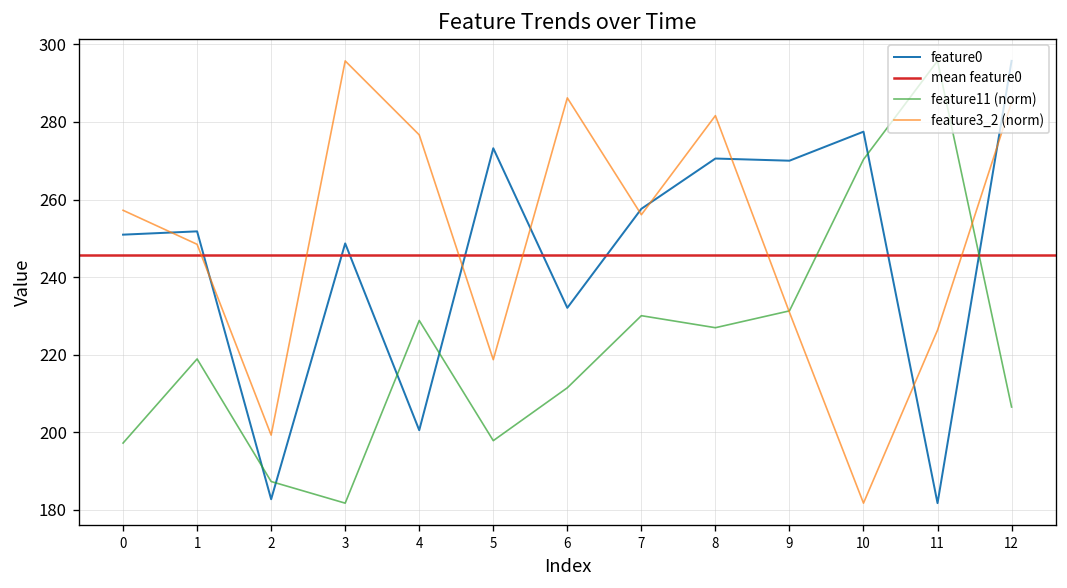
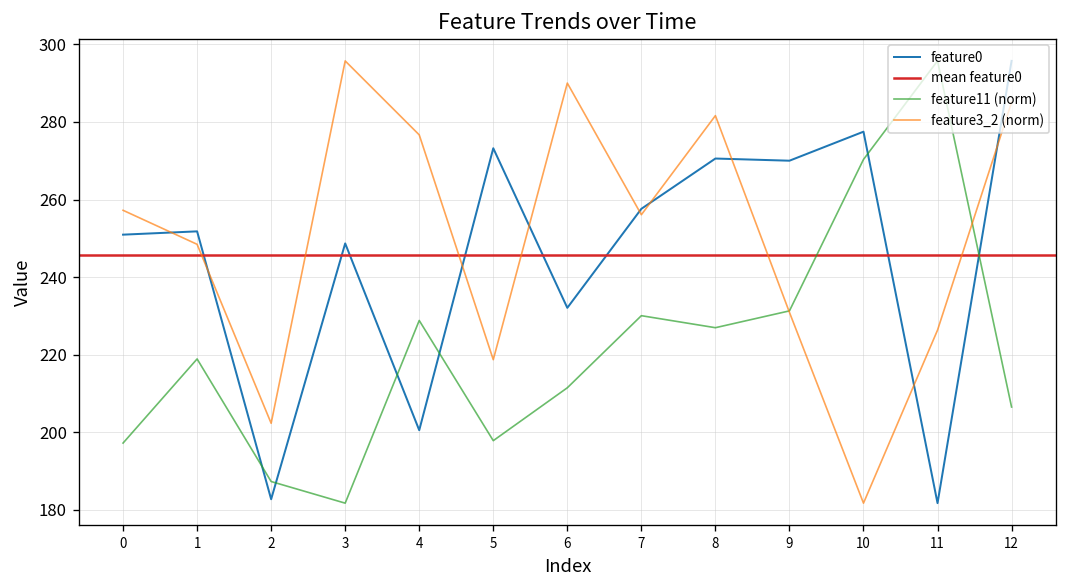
  {
    "feature0": {
      "0": 251,
      "1": 252,
      "2": 183,
      "3": 249,
      "4": 201,
      "5": 273,
      "6": 232,
      "7": 258,
      "8": 271,
      "9": 270,
      "10": 278,
      "11": 182
    },
    "feature11 (norm)": {
      "0": 197,
      "1": 219,
      "2": 187,
      "3": 182,
      "4": 229,
      "5": 198,
      "6": 211,
      "7": 230,
      "8": 227,
      "10": 270,
      "12": 207
    },
    "feature3_2 (norm)": {
      "0": 257,
      "1": 248,
-     "2": 199,
+     "2": 202,
      "3": 296,
      "4": 277,
      "5": 219,
-     "6": 286,
+     "6": 290,
      "7": 256,
      "8": 282,
      "10": 182,
      "11": 226
    }
  }
